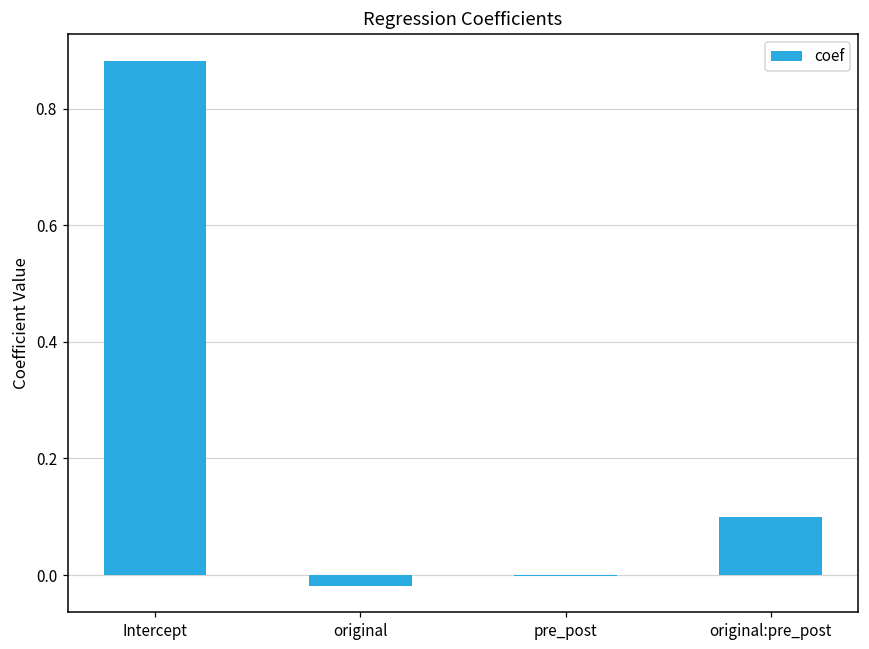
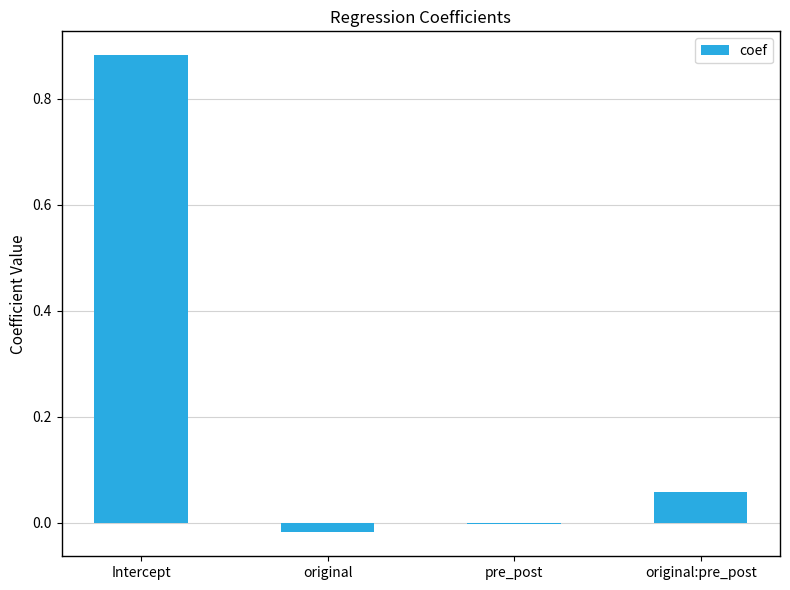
  {
    "Intercept": 0.88,
    "original": -0.02,
-   "original:pre_post": 0.10
+   "original:pre_post": 0.06
  }
